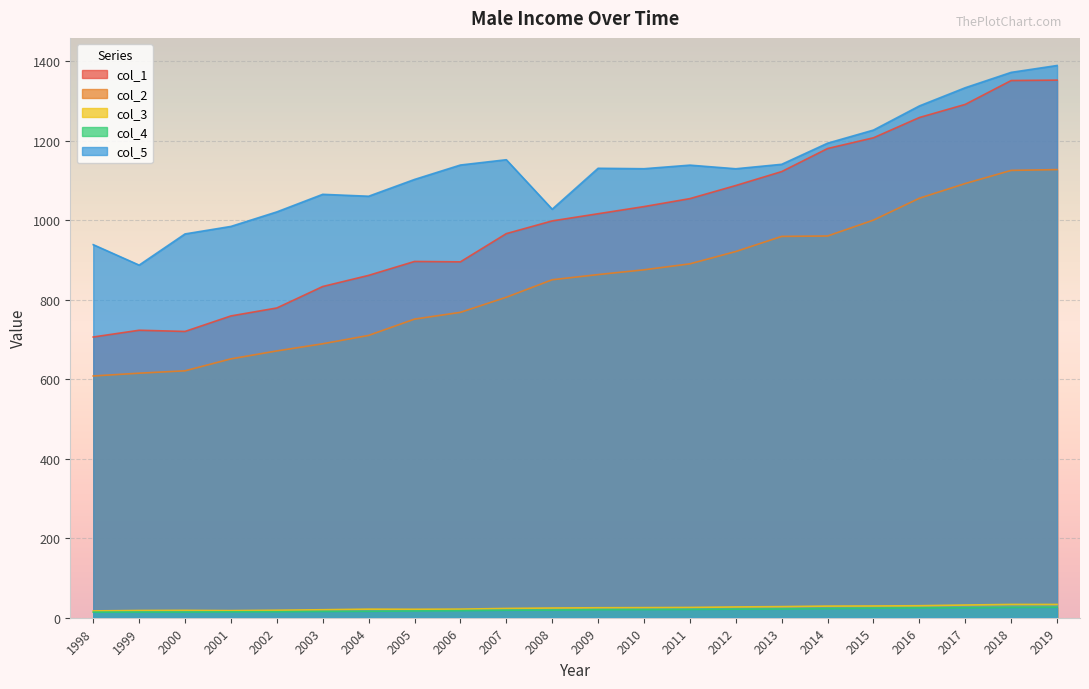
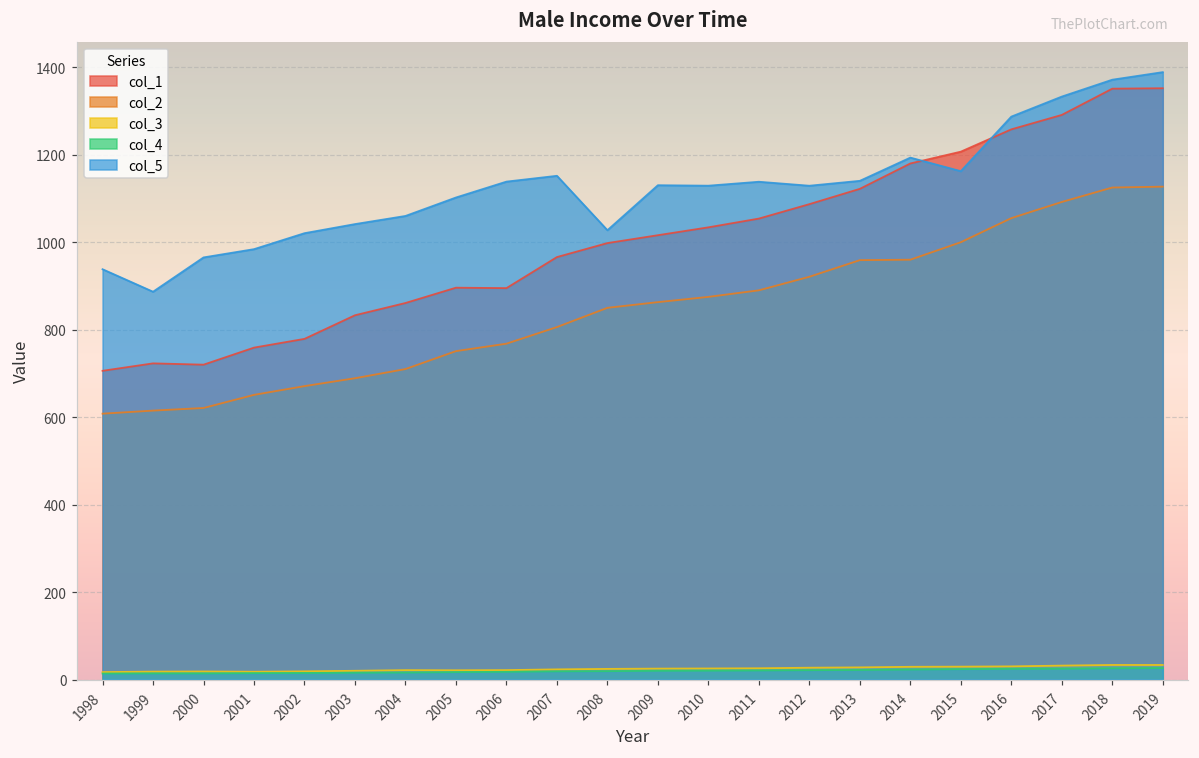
  {
    "col_3": {
      "2017": 30,
      "2018": 30,
      "2019": 30
    },
    "col_4": {
      "2017": 30,
      "2018": 30,
      "2019": 30
    },
    "col_5": {
      "1998": 940,
      "1999": 890,
      "2000": 970,
      "2001": 980,
      "2002": 1020,
-     "2003": 1060,
+     "2003": 1040,
      "2004": 1060,
      "2005": 1100,
      "2006": 1140,
      "2007": 1150,
      "2008": 1030,
      "2009": 1130,
      "2010": 1130,
      "2011": 1140,
      "2012": 1130,
      "2013": 1140,
      "2014": 1190,
-     "2015": 1230,
+     "2015": 1160,
      "2016": 1290,
      "2017": 1330,
      "2018": 1370,
      "2019": 1390
    }
  }
